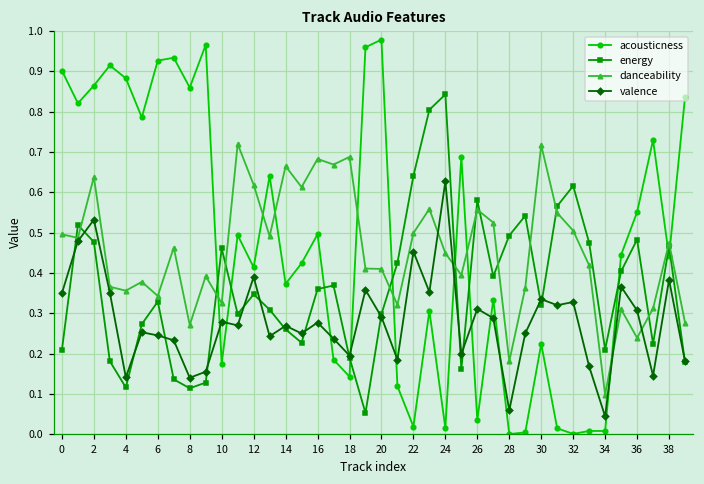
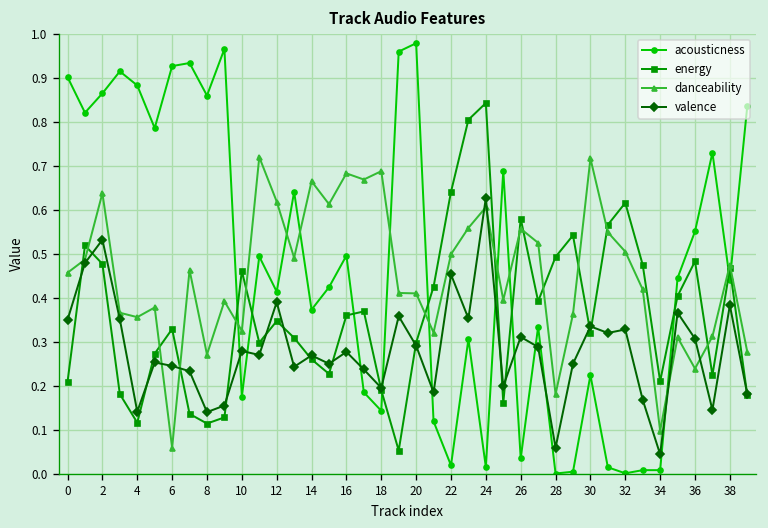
  {
    "danceability": {
-     "0": 0.50,
+     "0": 0.46,
      "2": 0.64,
      "4": 0.36,
-     "6": 0.34,
+     "6": 0.06,
      "8": 0.27,
      "10": 0.33,
      "12": 0.62,
      "14": 0.67,
      "16": 0.68,
      "18": 0.69,
      "20": 0.41,
      "22": 0.50,
-     "24": 0.45,
+     "24": 0.61,
      "26": 0.56,
      "28": 0.18,
      "30": 0.72,
      "32": 0.51,
      "34": 0.10,
      "36": 0.24,
      "38": 0.48
    }
  }
